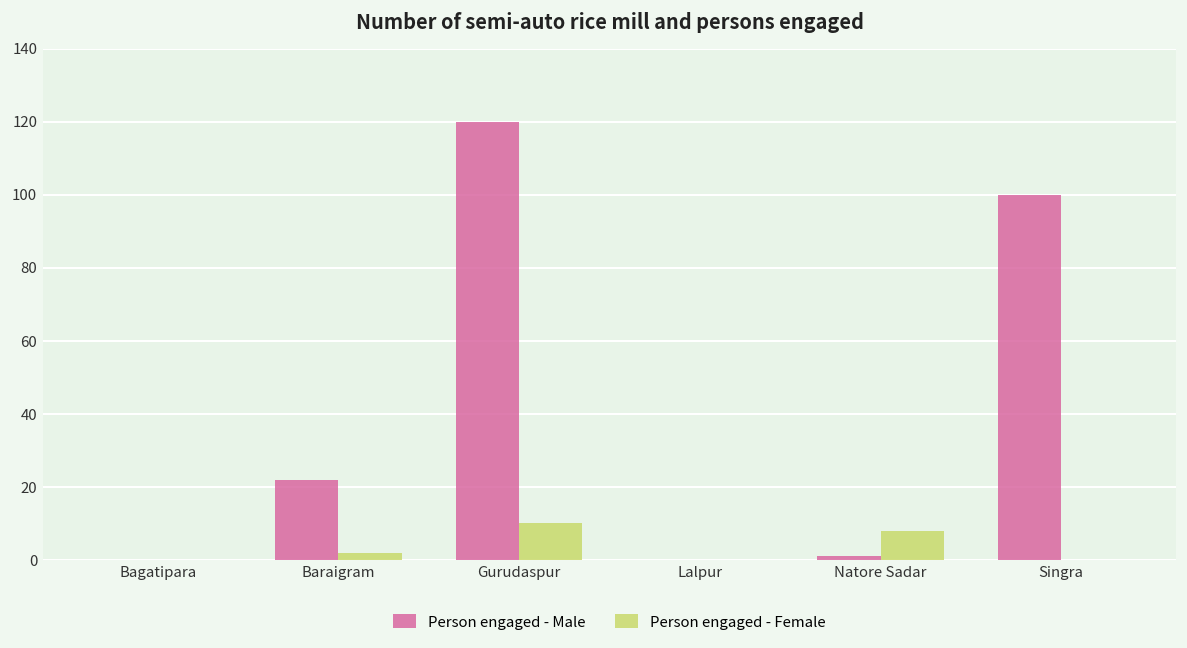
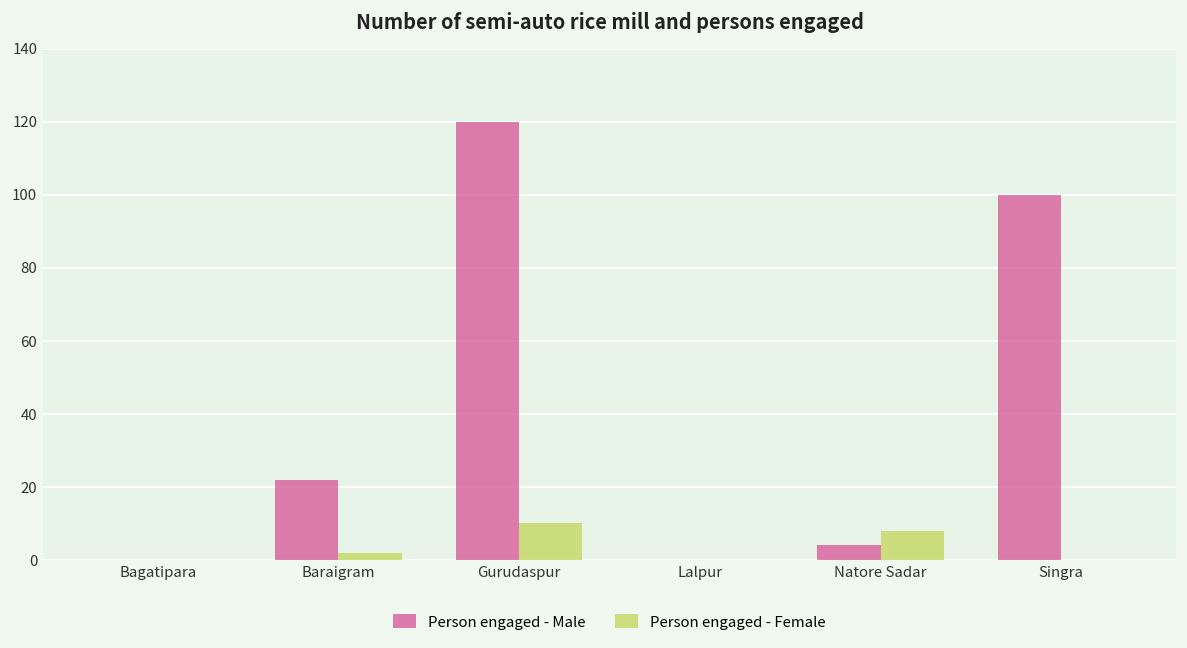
  {
    "Person engaged - Male": {
      "Bagatipara": 0,
      "Baraigram": 22,
      "Gurudaspur": 120,
      "Lalpur": 0,
-     "Natore Sadar": 1,
+     "Natore Sadar": 4,
      "Singra": 100
    },
    "Person engaged - Female": {
      "Bagatipara": 0,
      "Baraigram": 2,
      "Gurudaspur": 10,
      "Lalpur": 0,
      "Natore Sadar": 8,
      "Singra": 0
    }
  }
